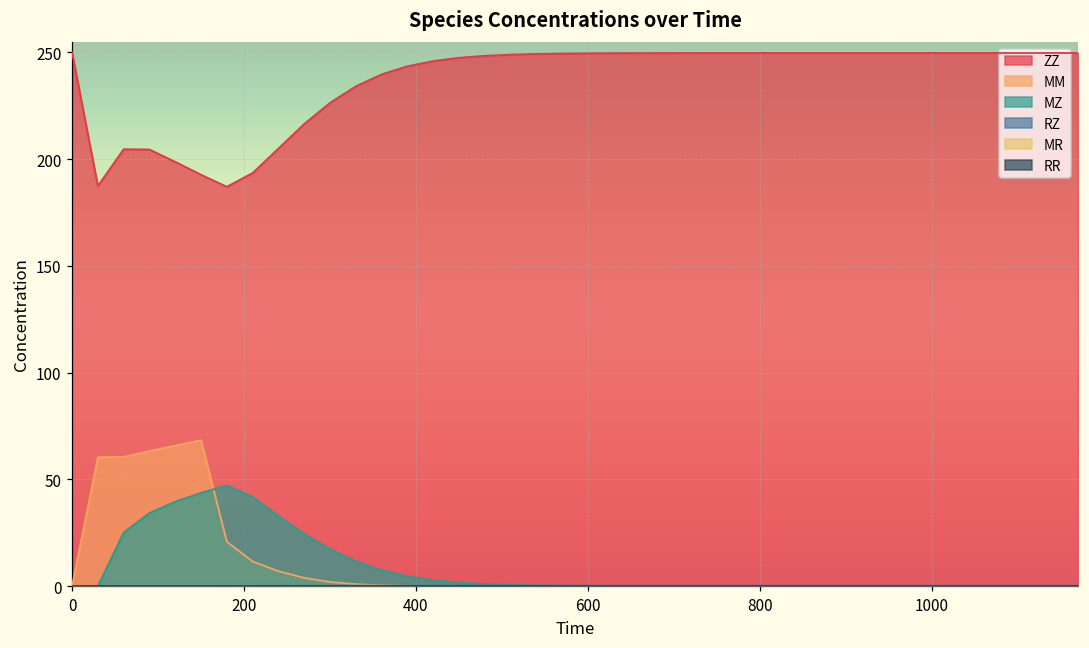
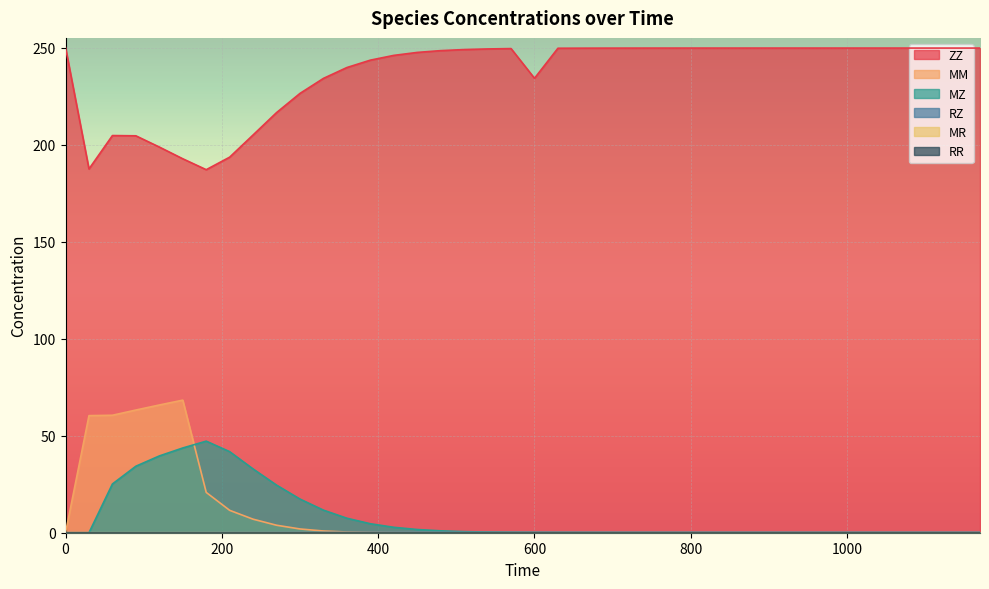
  {
    "ZZ": {
      "0": 250,
-     "600": 250
+     "600": 234
    }
  }
